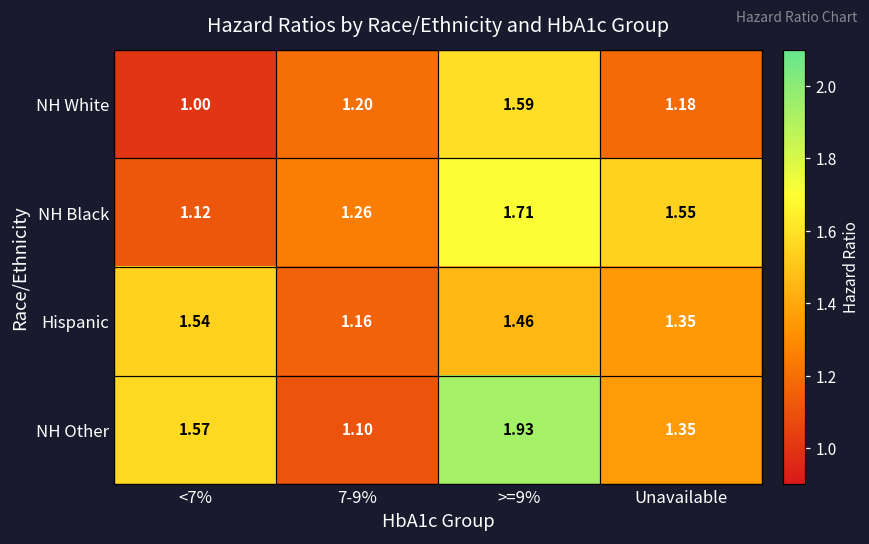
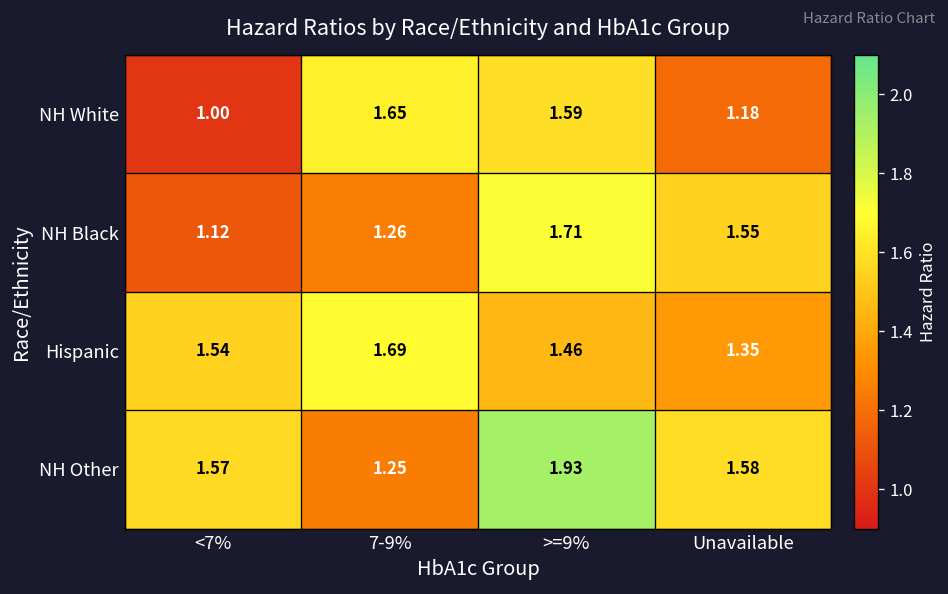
  {
    "NH White": {
      "<7%": 1.00,
-     "7-9%": 1.20,
+     "7-9%": 1.65,
      ">=9%": 1.59,
      "Unavailable": 1.18
    },
    "NH Black": {
      "<7%": 1.12,
      "7-9%": 1.26,
      ">=9%": 1.71,
      "Unavailable": 1.55
    },
    "Hispanic": {
      "<7%": 1.54,
-     "7-9%": 1.16,
+     "7-9%": 1.69,
      ">=9%": 1.46,
      "Unavailable": 1.35
    },
    "NH Other": {
      "<7%": 1.57,
-     "7-9%": 1.10,
+     "7-9%": 1.25,
      ">=9%": 1.93,
-     "Unavailable": 1.35
+     "Unavailable": 1.58
    }
  }
